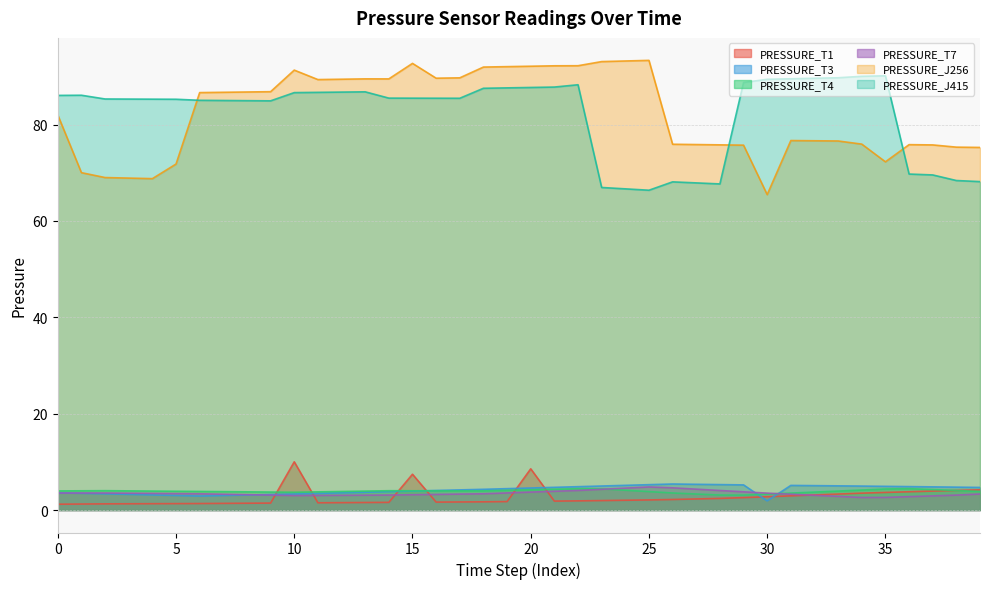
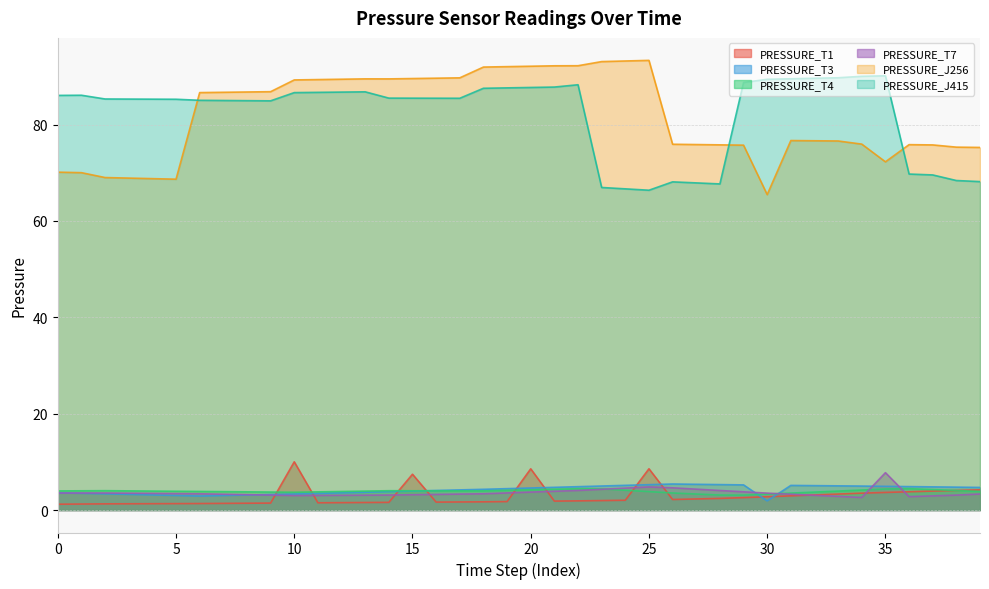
  {
    "PRESSURE_T1": {
      "0": 1,
      "5": 1,
      "10": 10,
      "15": 7,
      "20": 9,
-     "25": 2,
+     "25": 9,
      "30": 3,
      "35": 4
    },
    "PRESSURE_T3": {
      "30": 2,
      "35": 5
    },
    "PRESSURE_T7": {
      "15": 3,
-     "35": 3
+     "35": 8
    },
    "PRESSURE_J256": {
-     "0": 82,
-     "5": 72,
-     "10": 91,
-     "15": 93,
+     "0": 70,
+     "5": 69,
+     "10": 89,
+     "15": 90,
      "20": 92,
      "25": 93,
      "30": 65,
      "35": 72
    }
  }
